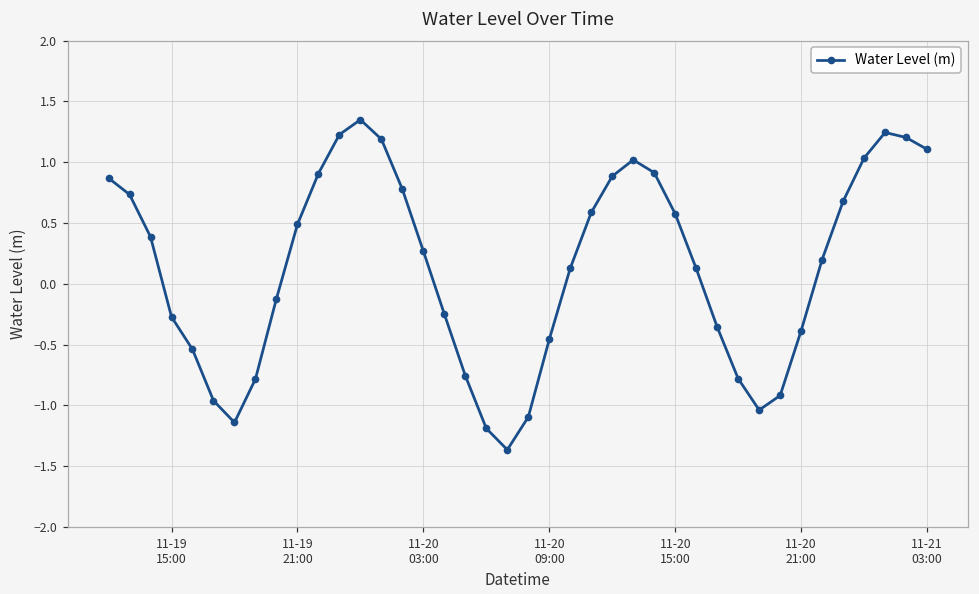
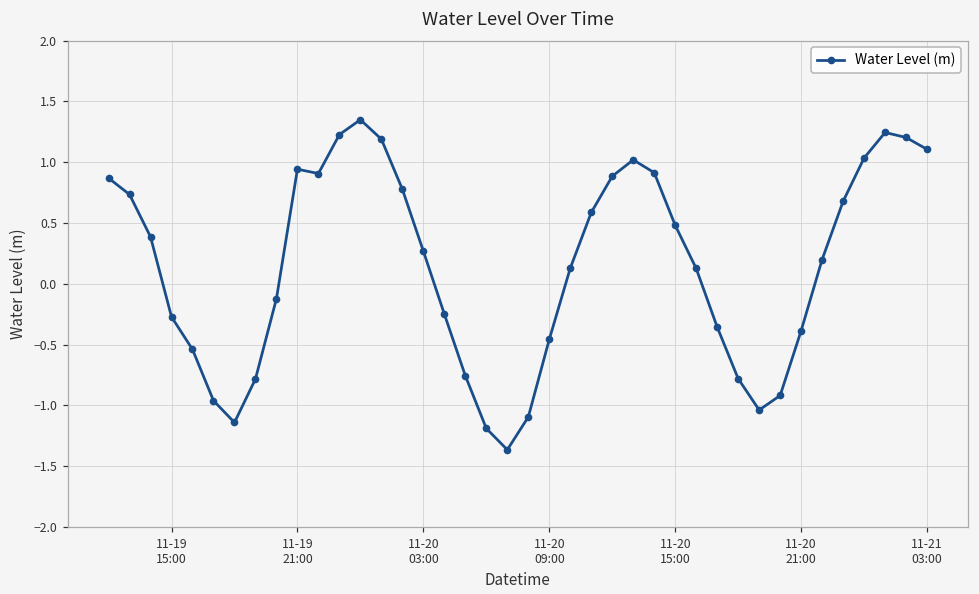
  {
    "11-19 15:00": -0.27,
-   "11-19 21:00": 0.49,
+   "11-19 21:00": 0.94,
    "11-20 03:00": 0.27,
    "11-20 09:00": -0.46,
-   "11-20 15:00": 0.58,
+   "11-20 15:00": 0.48,
    "11-20 21:00": -0.39,
    "11-21 03:00": 1.11
  }
